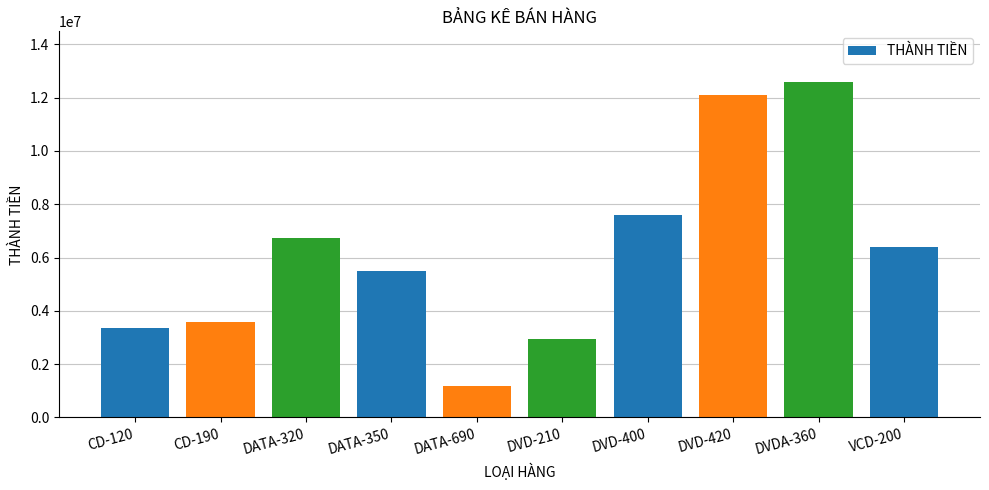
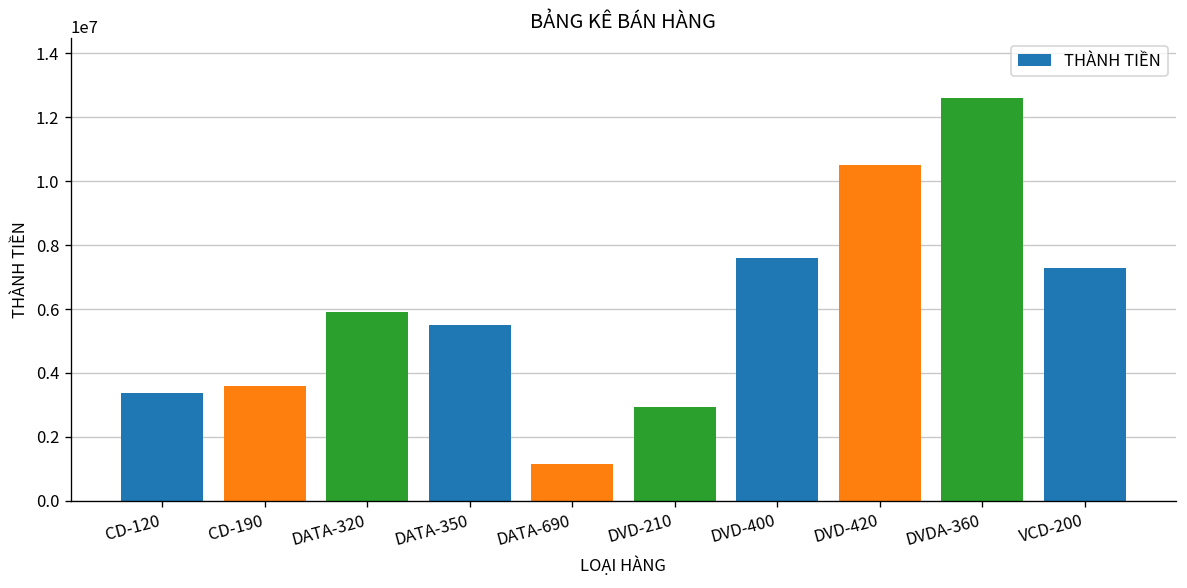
  {
    "CD-120": 3400000,
    "CD-190": 3600000,
-   "DATA-320": 6700000,
+   "DATA-320": 5900000,
    "DATA-350": 5500000,
    "DATA-690": 1200000,
    "DVD-210": 2900000,
    "DVD-400": 7600000,
-   "DVD-420": 12100000,
+   "DVD-420": 10500000,
    "DVDA-360": 12600000,
-   "VCD-200": 6400000
+   "VCD-200": 7300000
  }
